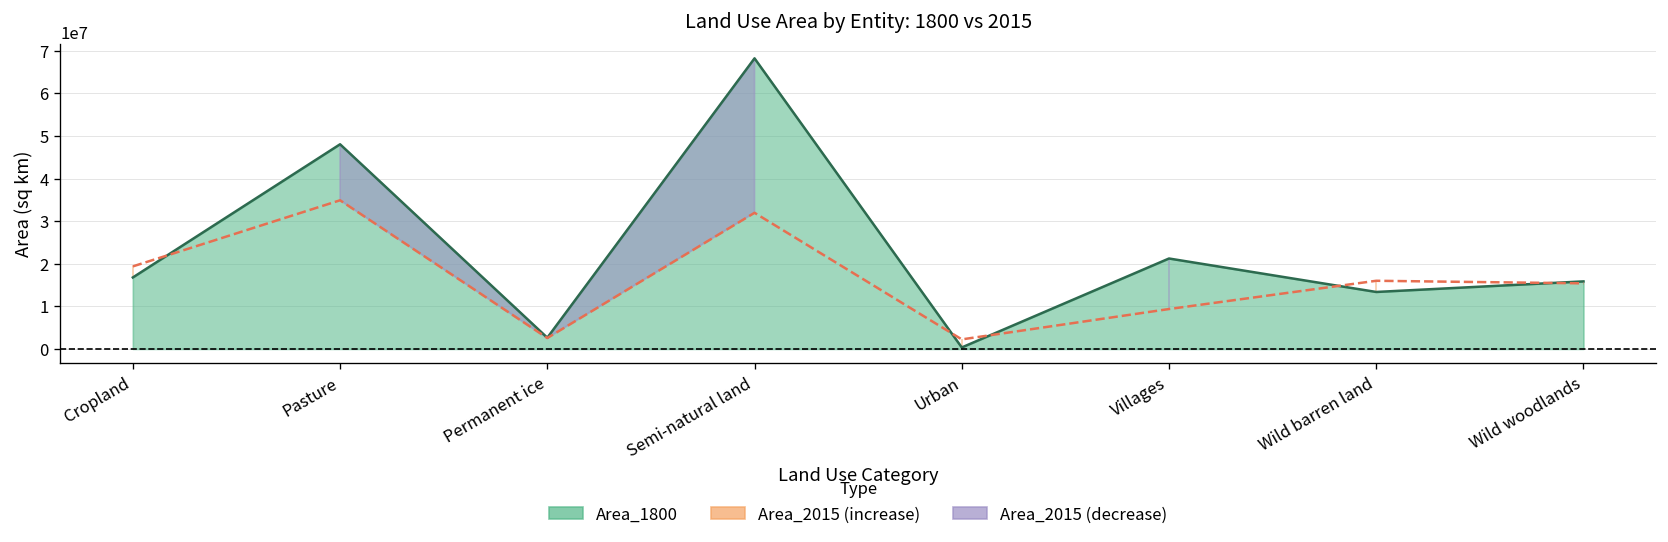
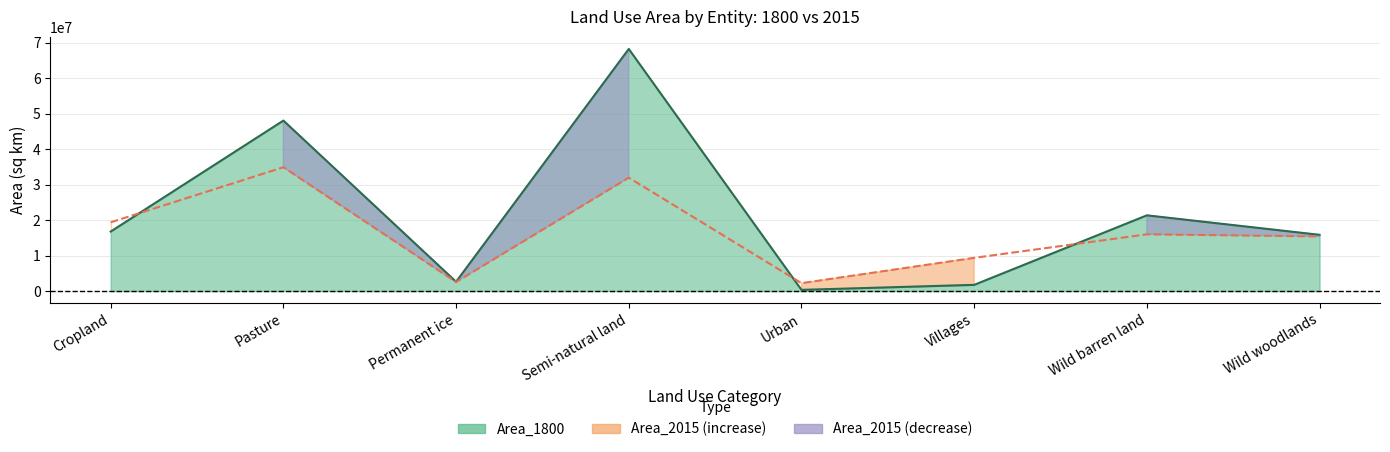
  {
    "Area_1800": {
      "Cropland": 17000000,
      "Pasture": 48000000,
      "Semi-natural land": 68000000,
      "Urban": 0,
-     "Villages": 21000000,
-     "Wild barren land": 13000000
+     "Villages": 2000000,
+     "Wild barren land": 21000000
    }
  }
